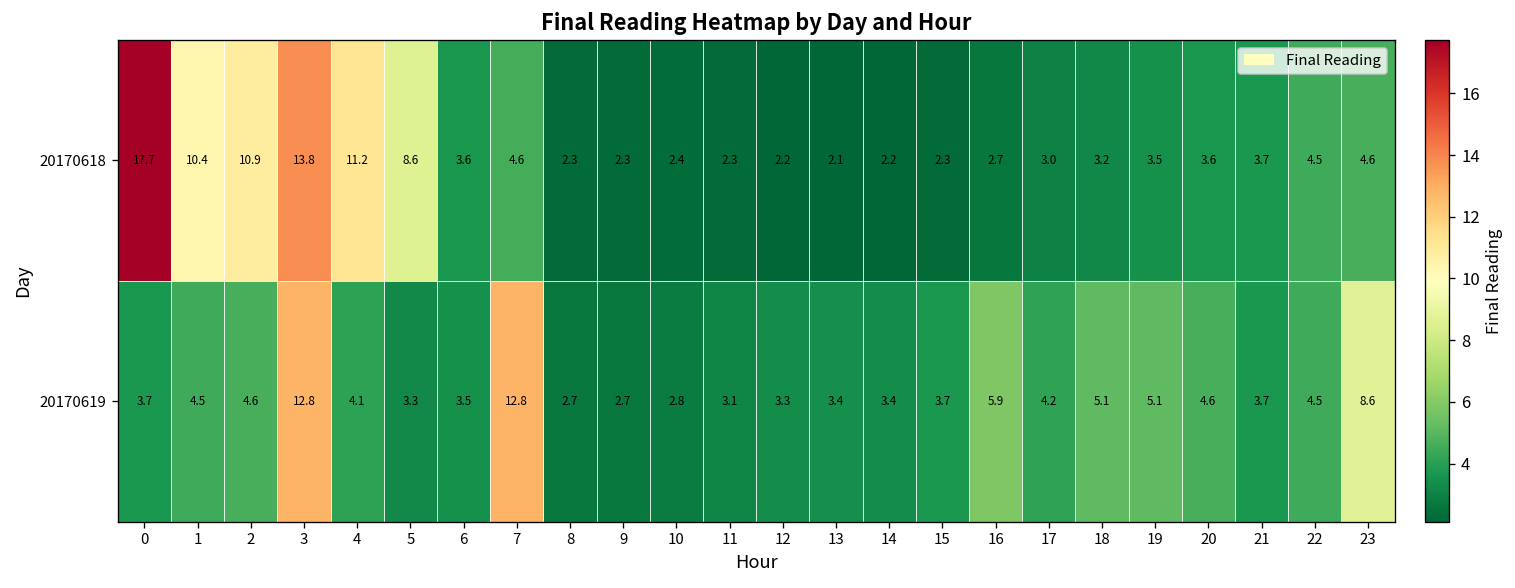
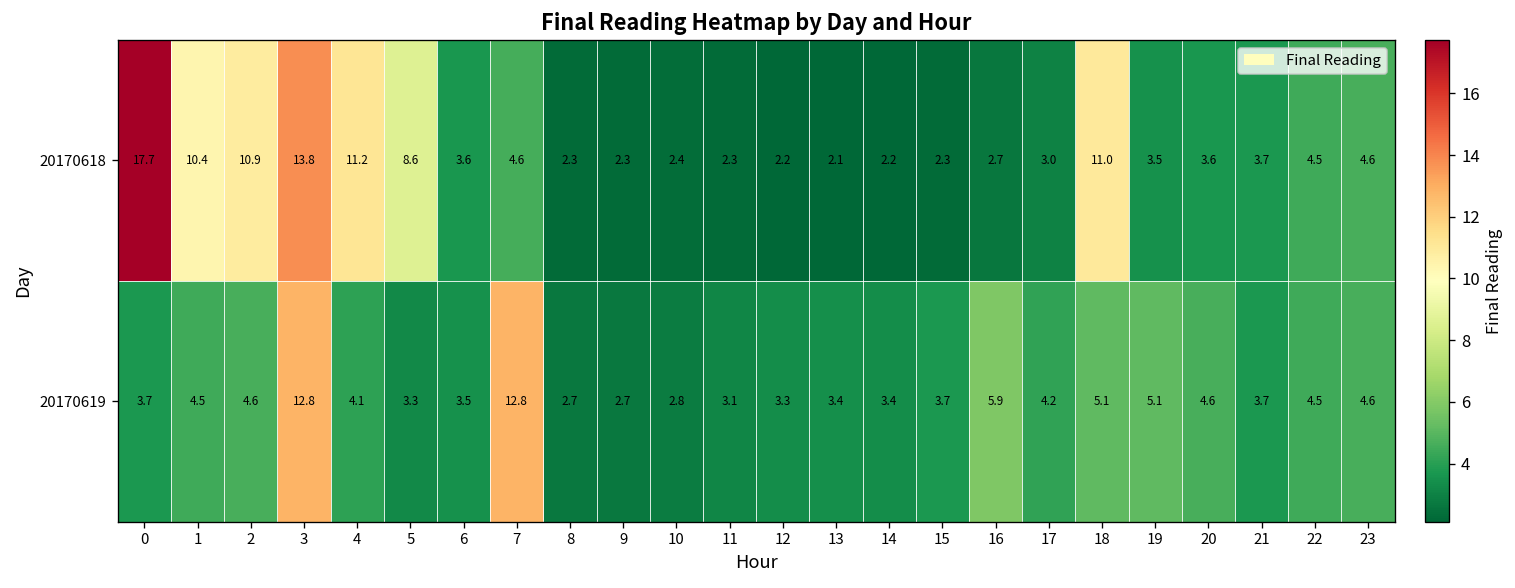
  {
    "20170618": {
      "0": 17.7,
      "1": 10.4,
      "2": 10.9,
      "3": 13.8,
      "4": 11.2,
      "5": 8.6,
      "6": 3.6,
      "7": 4.6,
      "8": 2.3,
      "9": 2.3,
      "10": 2.4,
      "11": 2.3,
      "12": 2.2,
      "13": 2.1,
      "14": 2.2,
      "15": 2.3,
      "16": 2.7,
      "17": 3.0,
-     "18": 3.2,
+     "18": 11.0,
      "19": 3.5,
      "20": 3.6,
      "21": 3.7,
      "22": 4.5,
      "23": 4.6
    },
    "20170619": {
      "0": 3.7,
      "1": 4.5,
      "2": 4.6,
      "3": 12.8,
      "4": 4.1,
      "5": 3.3,
      "6": 3.5,
      "7": 12.8,
      "8": 2.7,
      "9": 2.7,
      "10": 2.8,
      "11": 3.1,
      "12": 3.3,
      "13": 3.4,
      "14": 3.4,
      "15": 3.7,
      "16": 5.9,
      "17": 4.2,
      "18": 5.1,
      "19": 5.1,
      "20": 4.6,
      "21": 3.7,
      "22": 4.5,
-     "23": 8.6
+     "23": 4.6
    }
  }
